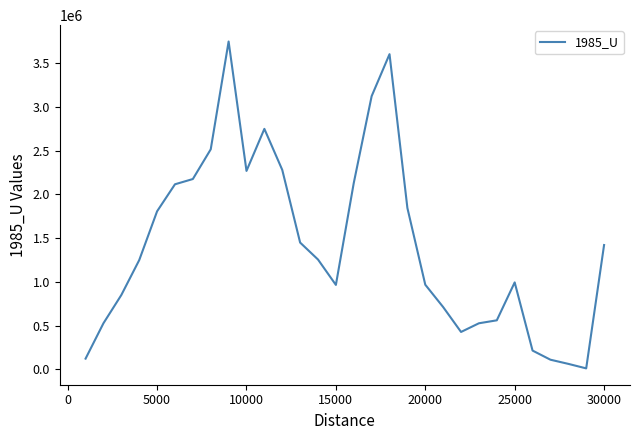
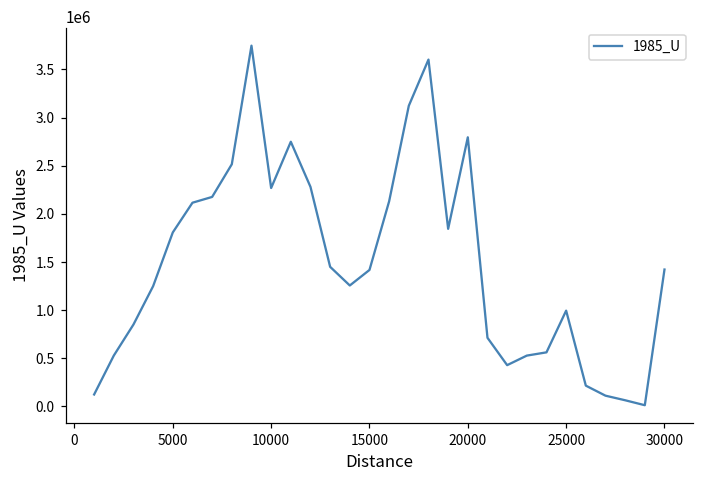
  {
    "5000": 1800000,
    "10000": 2300000,
-   "15000": 1000000,
-   "20000": 1000000,
+   "15000": 1400000,
+   "20000": 2800000,
    "25000": 1000000,
    "30000": 1400000
  }
